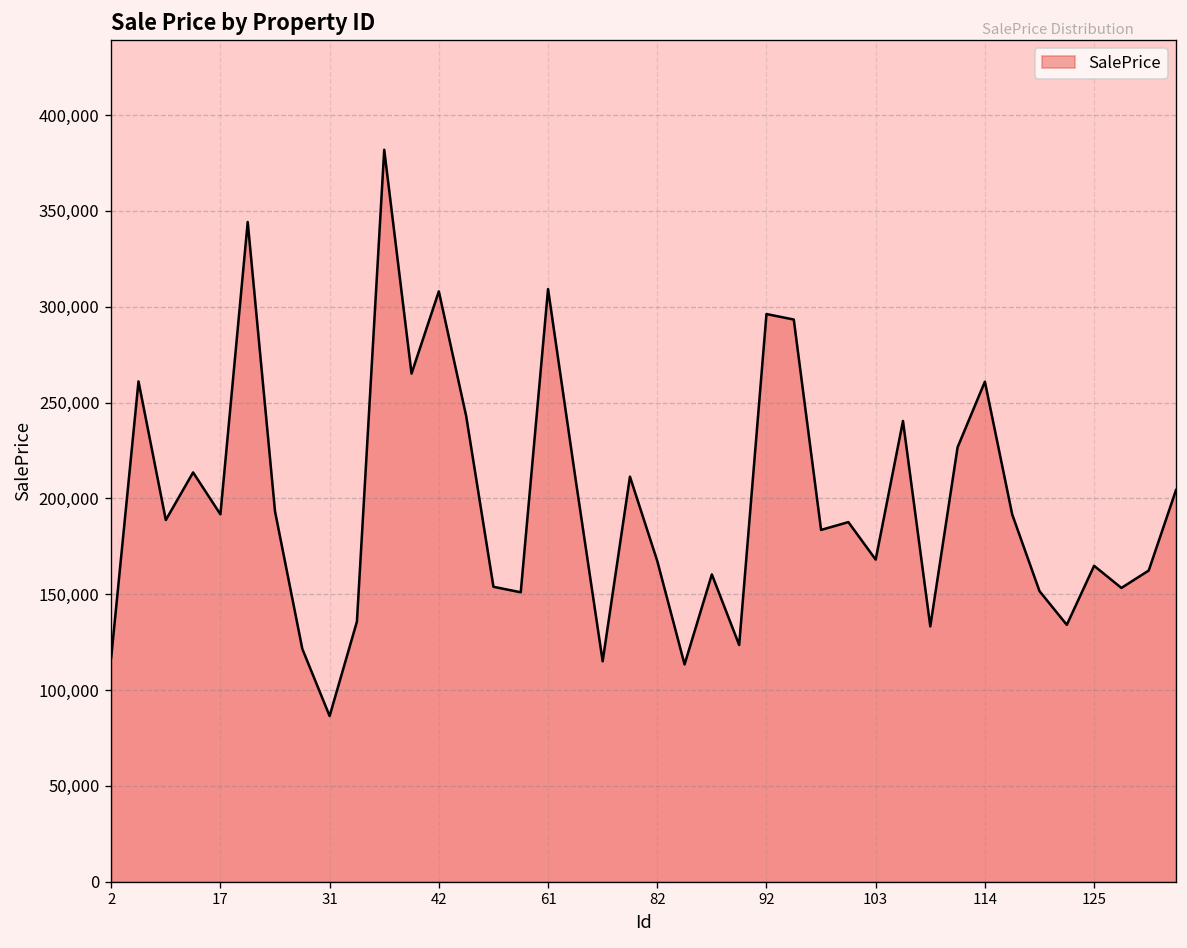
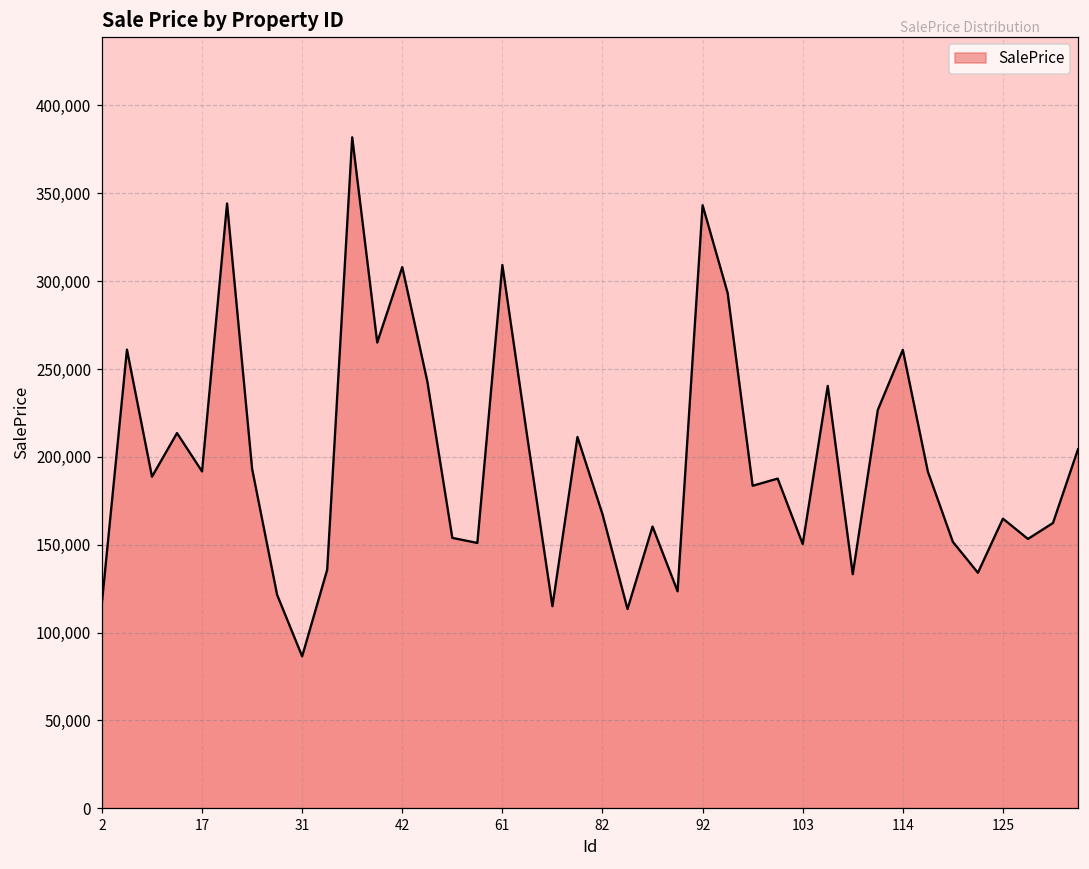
  {
    "42": "308,000",
    "61": "309,000",
    "82": "167,000",
-   "92": "296,000",
-   "103": "168,000",
+   "92": "343,000",
+   "103": "150,000",
    "114": "261,000",
    "125": "165,000"
  }
